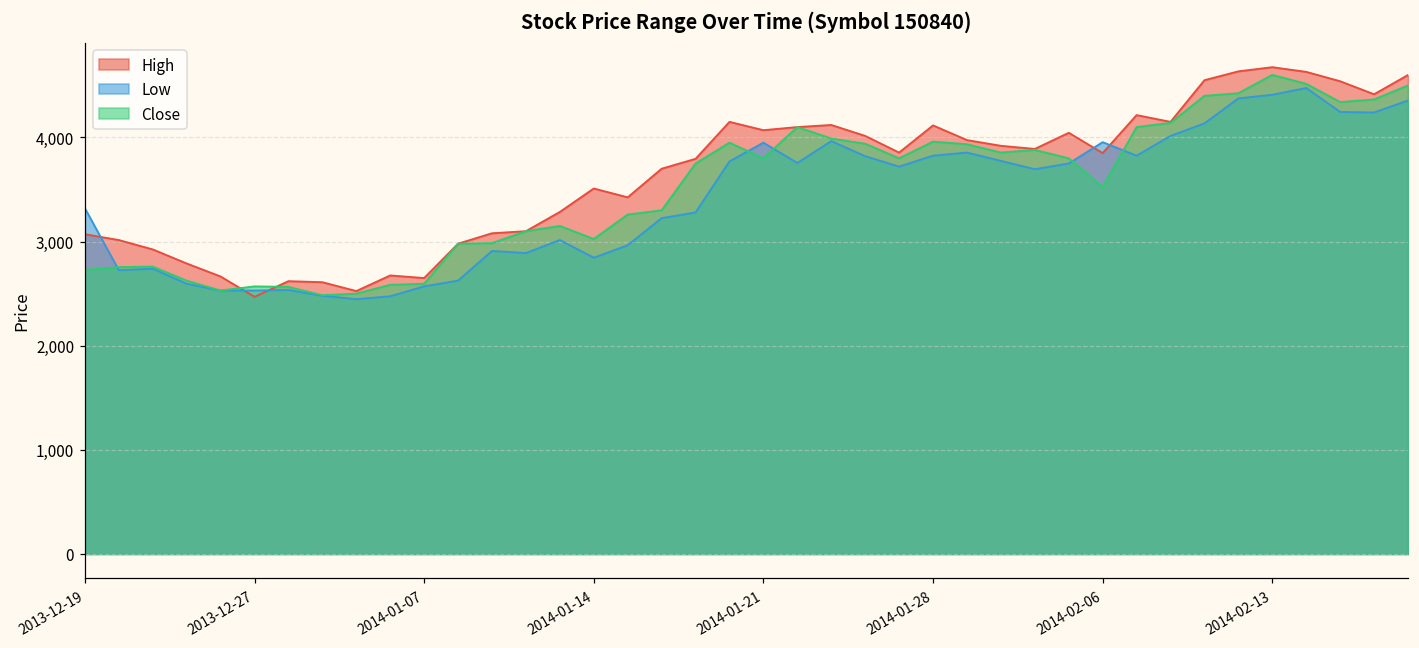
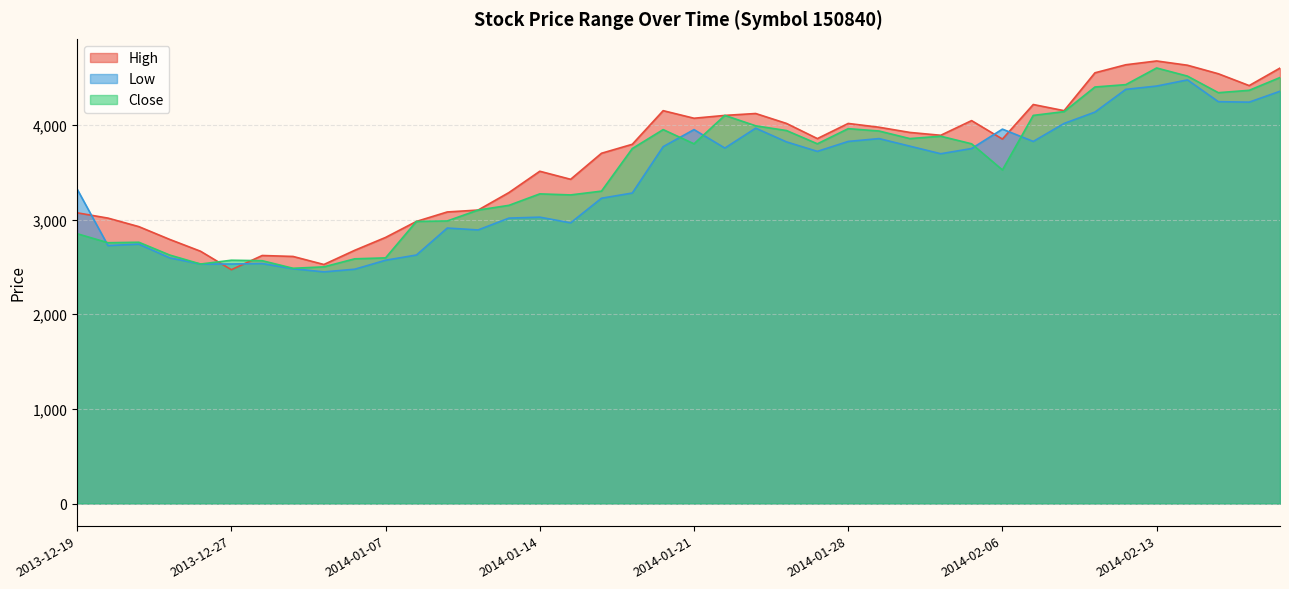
  {
    "High": {
      "2013-12-19": "3,100",
      "2013-12-27": "2,500",
-     "2014-01-07": "2,700",
+     "2014-01-07": "2,800",
      "2014-01-14": "3,500",
      "2014-01-21": "4,100",
-     "2014-01-28": "4,100",
+     "2014-01-28": "4,000",
      "2014-02-06": "3,900",
      "2014-02-13": "4,700"
    },
    "Low": {
      "2013-12-19": "3,300",
      "2013-12-27": "2,500",
-     "2014-01-14": "2,800",
+     "2014-01-14": "3,000",
      "2014-01-21": "4,000",
      "2014-01-28": "3,800",
      "2014-02-06": "4,000",
      "2014-02-13": "4,400"
    },
    "Close": {
-     "2013-12-19": "2,700",
+     "2013-12-19": "2,900",
      "2013-12-27": "2,600",
-     "2014-01-14": "3,000",
+     "2014-01-14": "3,300",
      "2014-01-21": "3,800",
      "2014-01-28": "4,000",
      "2014-02-06": "3,500",
      "2014-02-13": "4,600"
    }
  }
